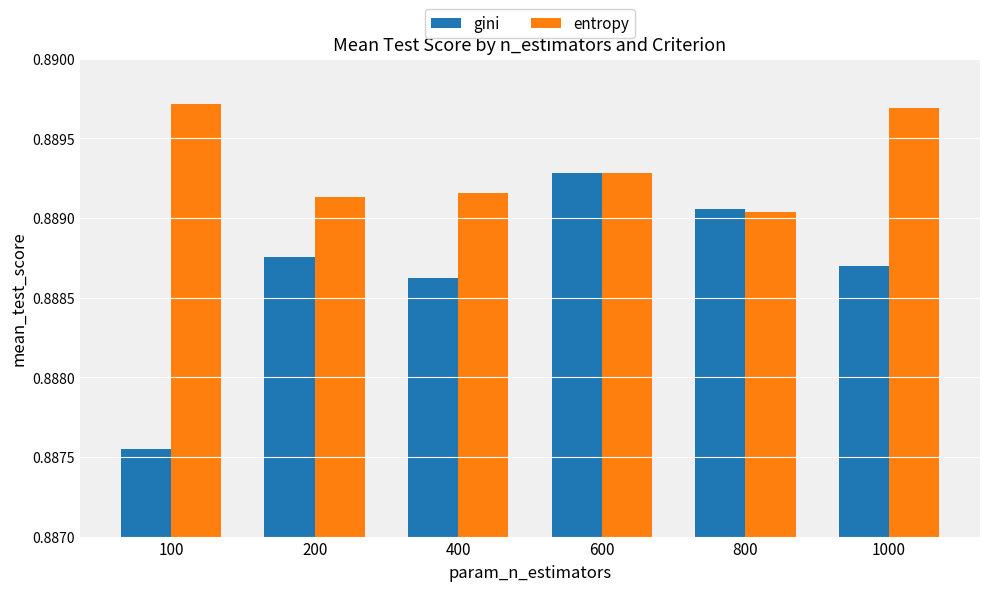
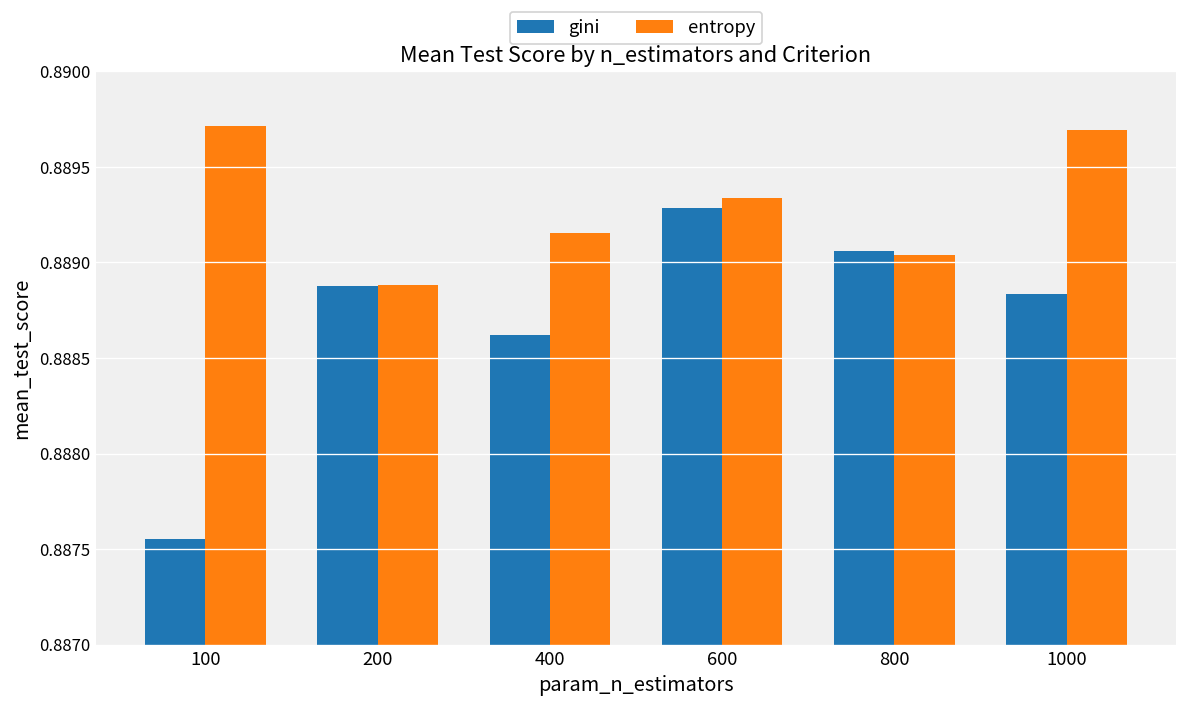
  {
    "gini": {
      "100": 0.88755,
-     "200": 0.88876,
+     "200": 0.88888,
      "400": 0.88862,
      "600": 0.88928,
      "800": 0.88906,
-     "1000": 0.88870
+     "1000": 0.88883
    },
    "entropy": {
      "100": 0.88972,
-     "200": 0.88913,
+     "200": 0.88888,
      "400": 0.88916,
-     "600": 0.88929,
+     "600": 0.88934,
      "800": 0.88904,
      "1000": 0.88969
    }
  }
